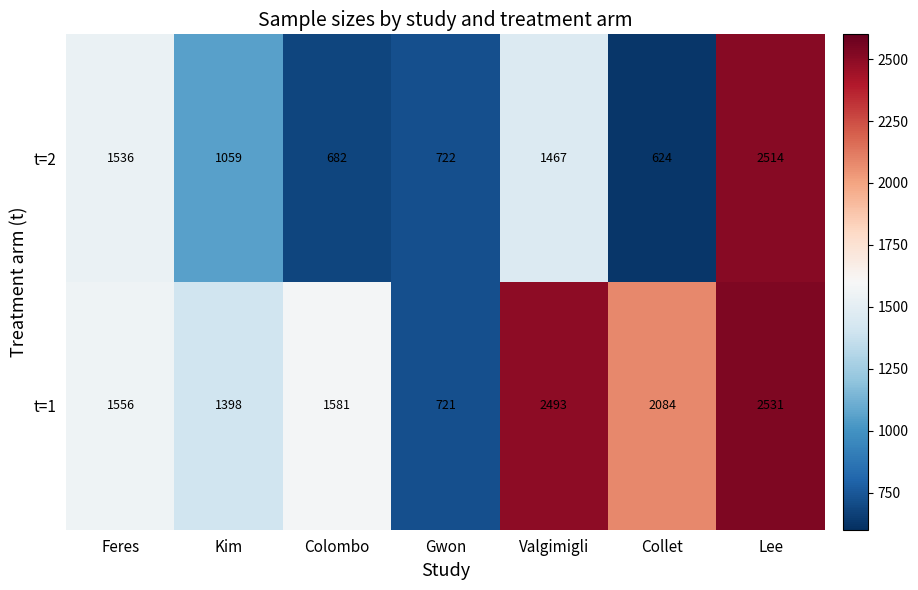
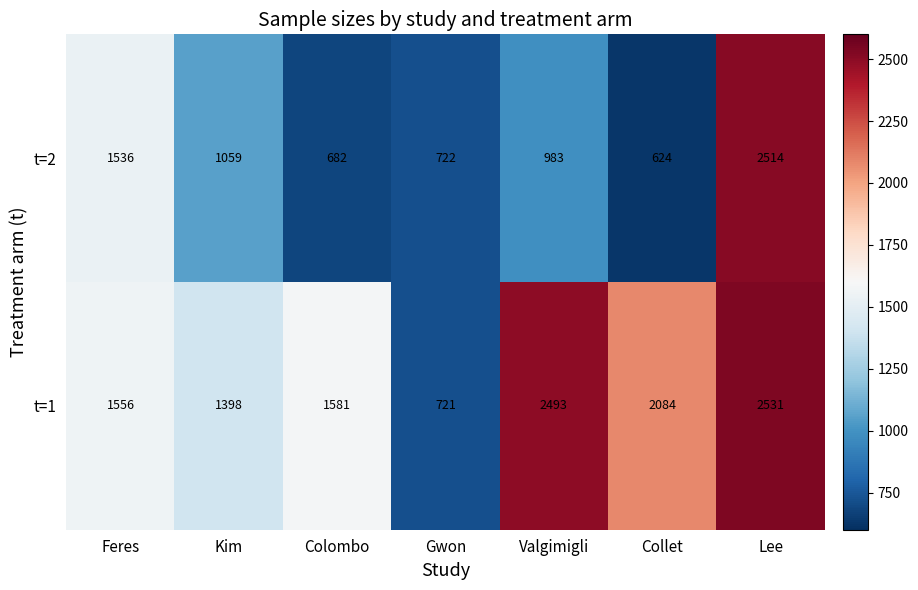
  {
    "t=2": {
      "Feres": 1536,
      "Kim": 1059,
      "Colombo": 682,
      "Gwon": 722,
-     "Valgimigli": 1467,
+     "Valgimigli": 983,
      "Collet": 624,
      "Lee": 2514
    },
    "t=1": {
      "Feres": 1556,
      "Kim": 1398,
      "Colombo": 1581,
      "Gwon": 721,
      "Valgimigli": 2493,
      "Collet": 2084,
      "Lee": 2531
    }
  }
